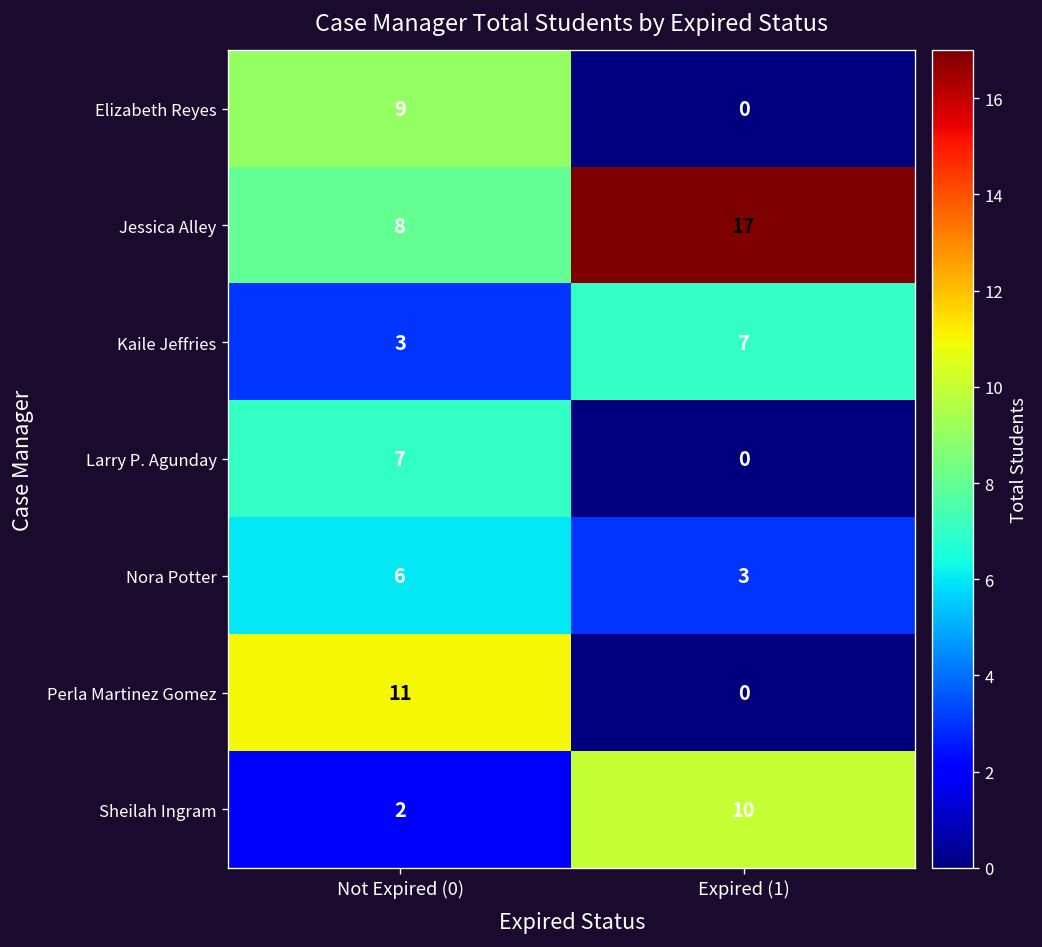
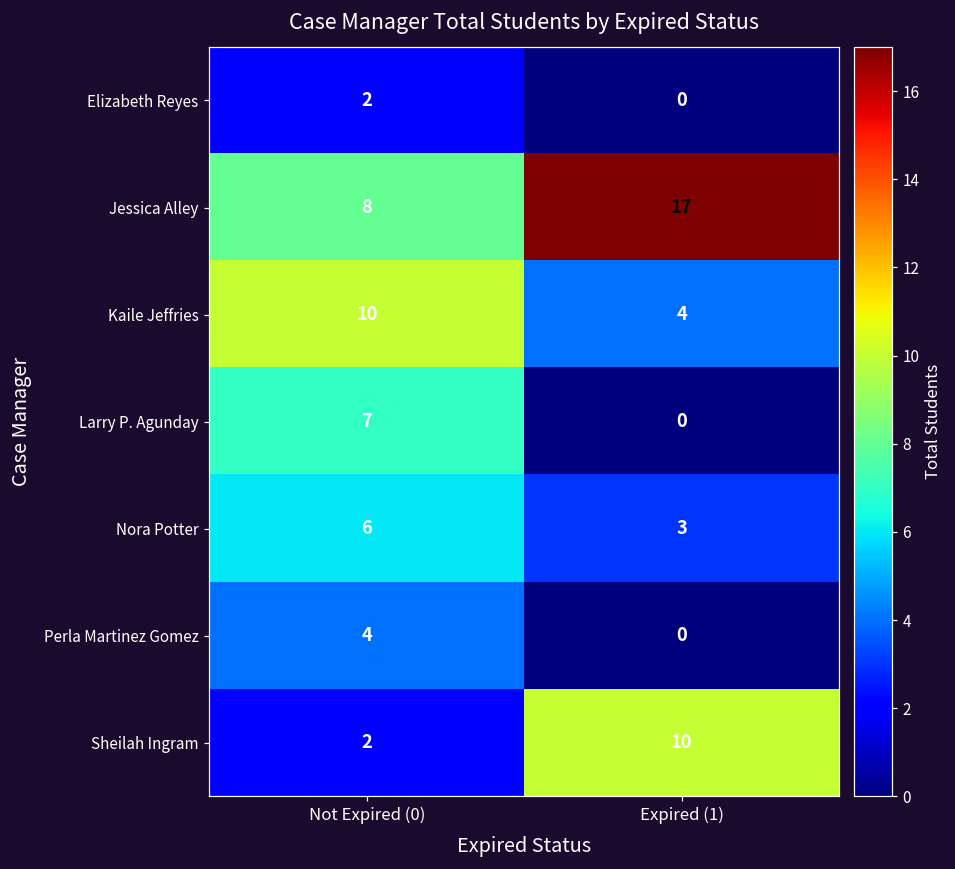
  {
    "Elizabeth Reyes": {
-     "Not Expired (0)": 9,
+     "Not Expired (0)": 2,
      "Expired (1)": 0
    },
    "Jessica Alley": {
      "Not Expired (0)": 8,
      "Expired (1)": 17
    },
    "Kaile Jeffries": {
-     "Not Expired (0)": 3,
-     "Expired (1)": 7
+     "Not Expired (0)": 10,
+     "Expired (1)": 4
    },
    "Larry P. Agunday": {
      "Not Expired (0)": 7,
      "Expired (1)": 0
    },
    "Nora Potter": {
      "Not Expired (0)": 6,
      "Expired (1)": 3
    },
    "Perla Martinez Gomez": {
-     "Not Expired (0)": 11,
+     "Not Expired (0)": 4,
      "Expired (1)": 0
    },
    "Sheilah Ingram": {
      "Not Expired (0)": 2,
      "Expired (1)": 10
    }
  }
